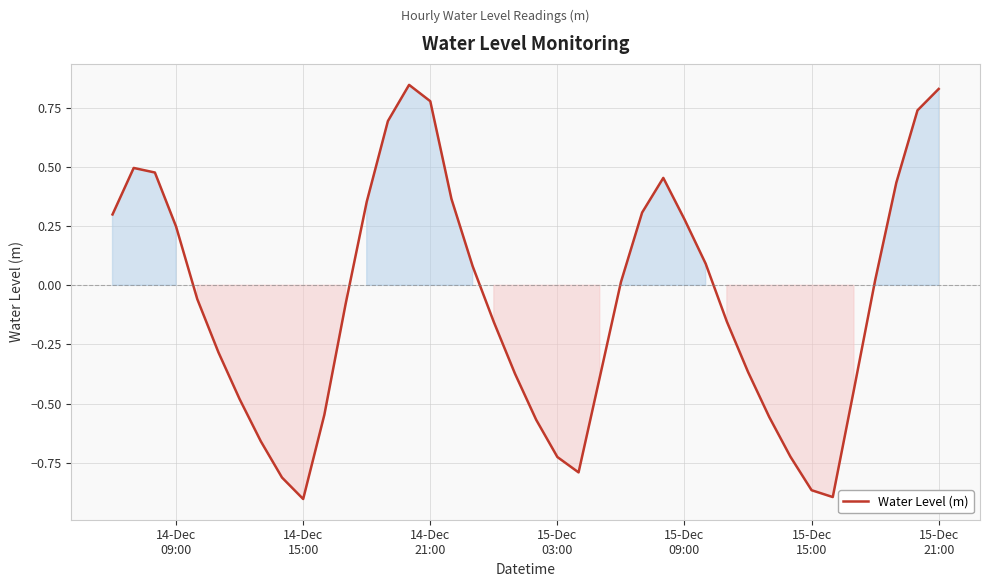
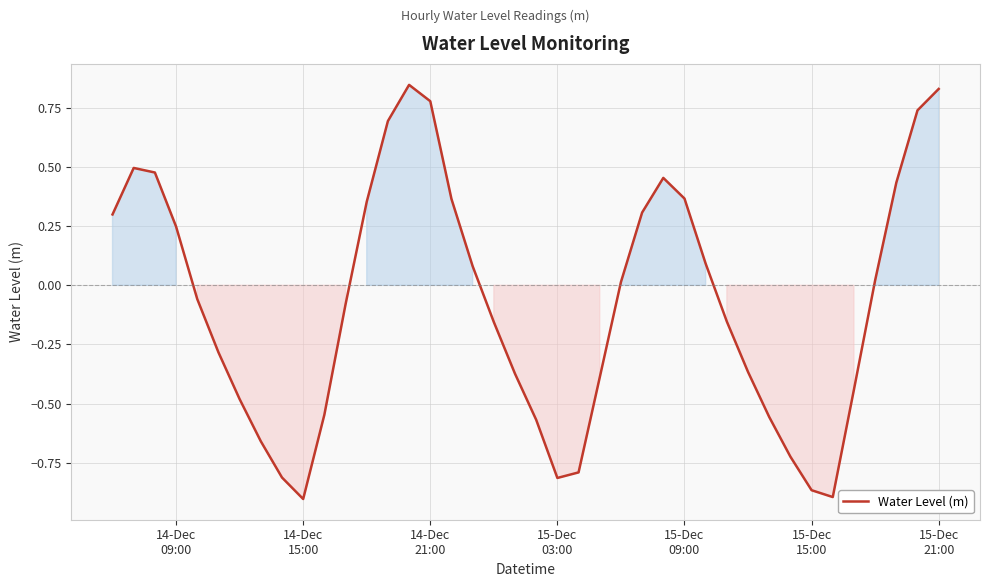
  {
    "14-Dec 09:00": 0.25,
    "14-Dec 15:00": -0.90,
    "14-Dec 21:00": 0.78,
-   "15-Dec 03:00": -0.73,
-   "15-Dec 09:00": 0.28,
+   "15-Dec 03:00": -0.81,
+   "15-Dec 09:00": 0.37,
    "15-Dec 15:00": -0.87,
    "15-Dec 21:00": 0.83
  }
